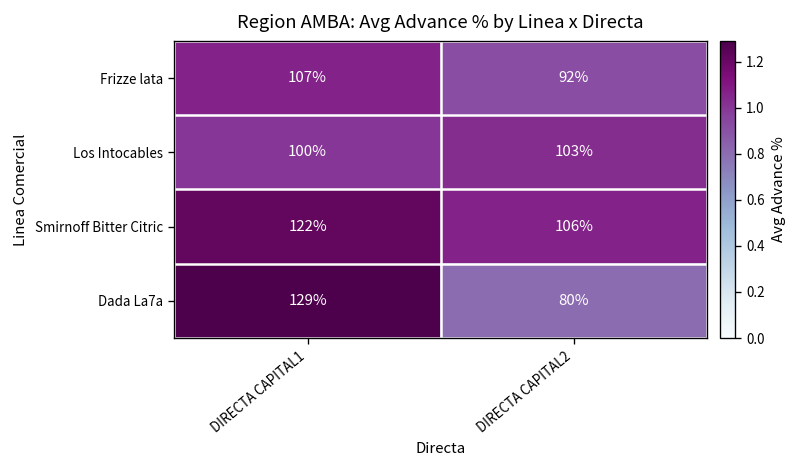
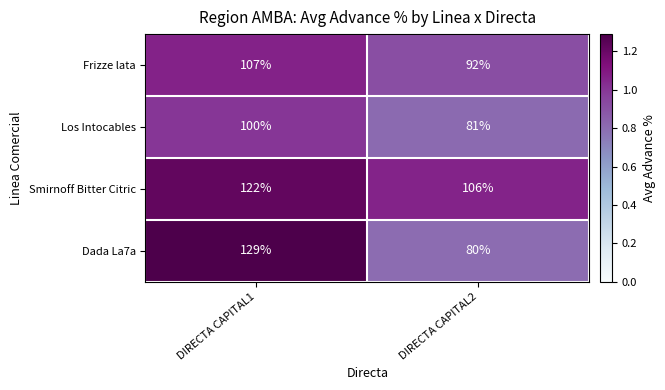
  {
    "Frizze lata": {
      "DIRECTA CAPITAL1": "107%",
      "DIRECTA CAPITAL2": "92%"
    },
    "Los Intocables": {
      "DIRECTA CAPITAL1": "100%",
-     "DIRECTA CAPITAL2": "103%"
+     "DIRECTA CAPITAL2": "81%"
    },
    "Smirnoff Bitter Citric": {
      "DIRECTA CAPITAL1": "122%",
      "DIRECTA CAPITAL2": "106%"
    },
    "Dada La7a": {
      "DIRECTA CAPITAL1": "129%",
      "DIRECTA CAPITAL2": "80%"
    }
  }
